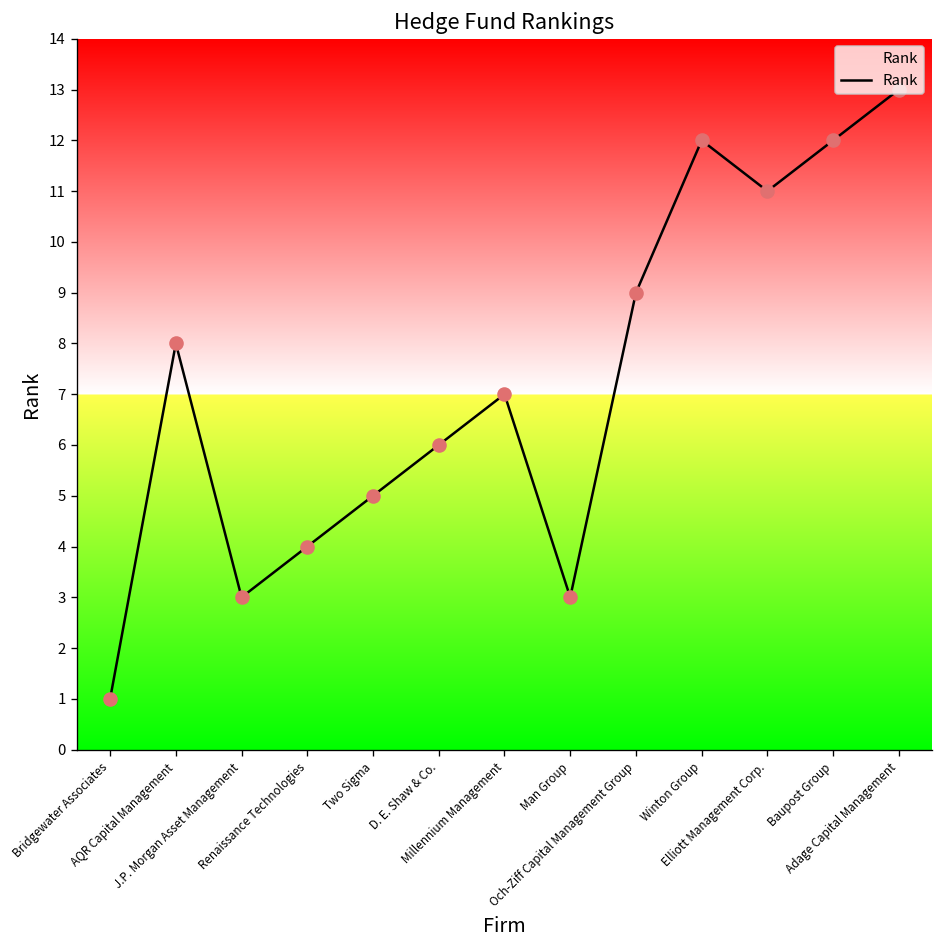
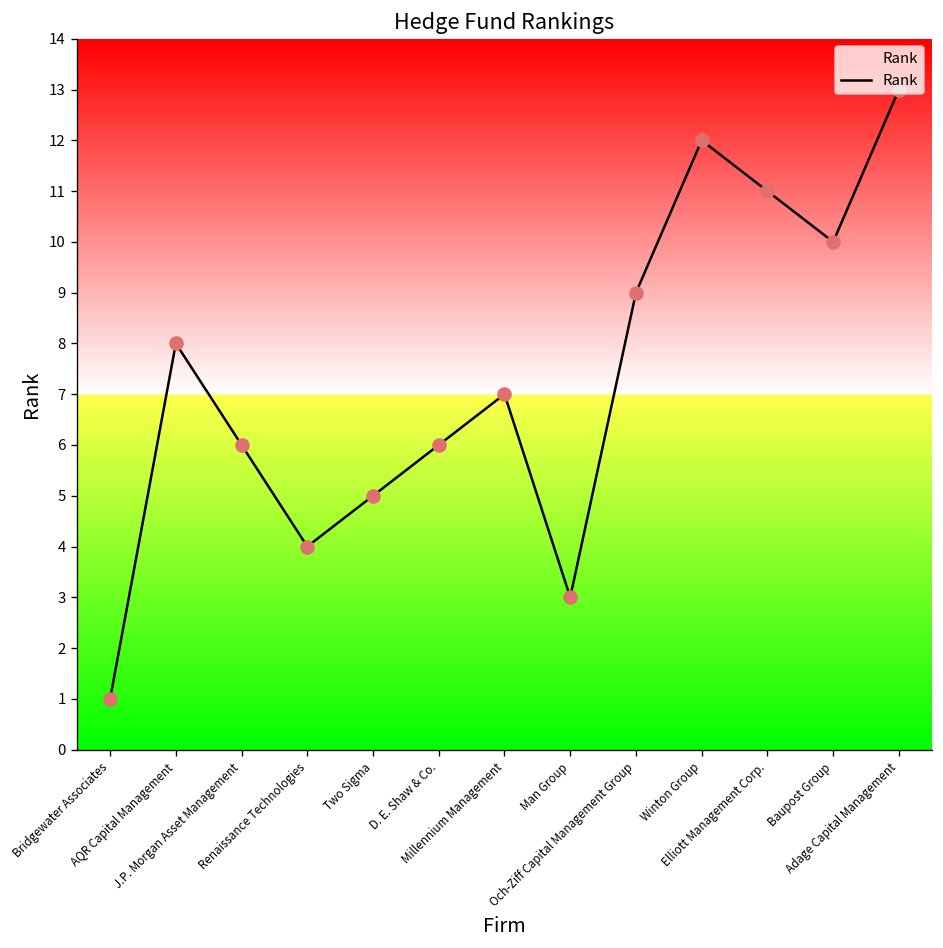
  {
    "Bridgewater Associates": 1,
    "AQR Capital Management": 8,
-   "J.P. Morgan Asset Management": 3,
+   "J.P. Morgan Asset Management": 6,
    "Renaissance Technologies": 4,
    "Two Sigma": 5,
    "D. E. Shaw & Co.": 6,
    "Millennium Management": 7,
    "Man Group": 3,
    "Och-Ziff Capital Management Group": 9,
    "Winton Group": 12,
    "Elliott Management Corp.": 11,
-   "Baupost Group": 12
+   "Baupost Group": 10
  }
